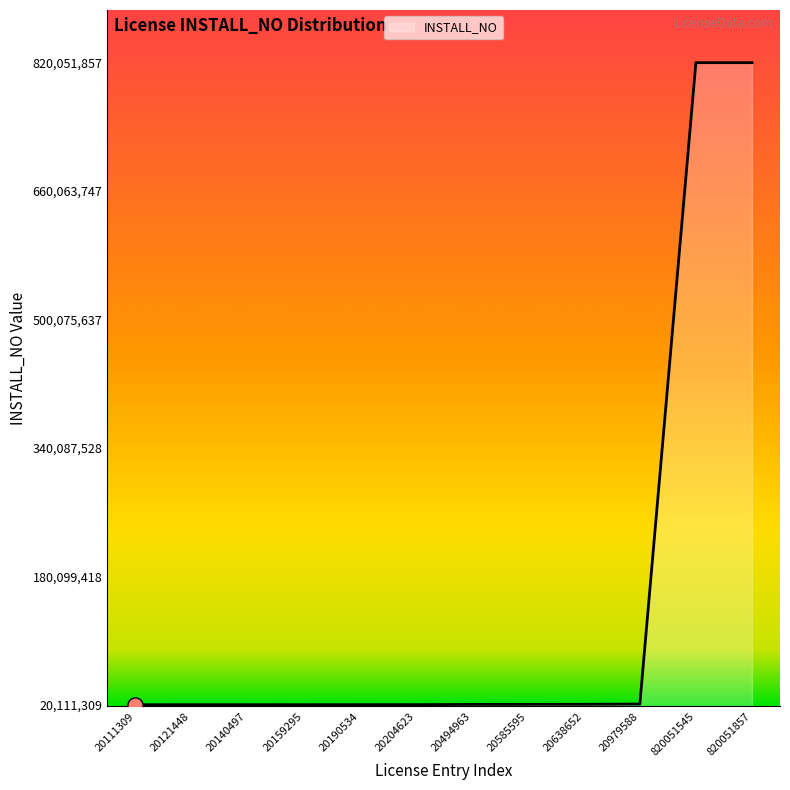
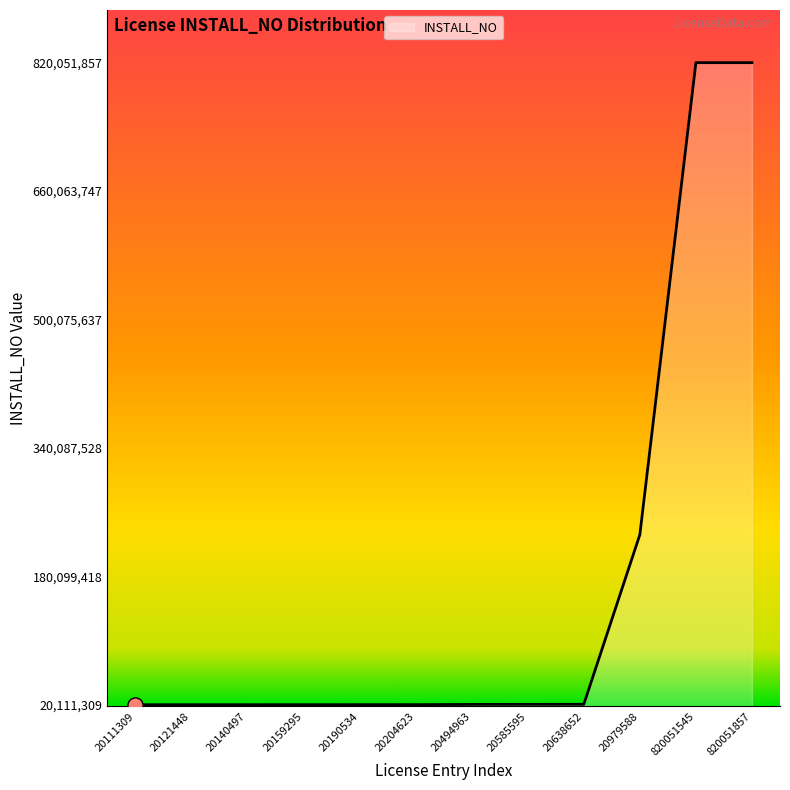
  {
    "INSTALL_NO": {
      "20121448": "20,000,000",
      "20140497": "20,000,000",
      "20159295": "20,000,000",
      "20190534": "20,000,000",
      "20204623": "20,000,000",
      "20494963": "20,000,000",
      "20585595": "20,000,000",
      "20638652": "20,000,000",
-     "20979588": "20,000,000",
+     "20979588": "230,000,000",
      "820051545": "820,000,000",
      "820051857": "820,000,000"
    }
  }
